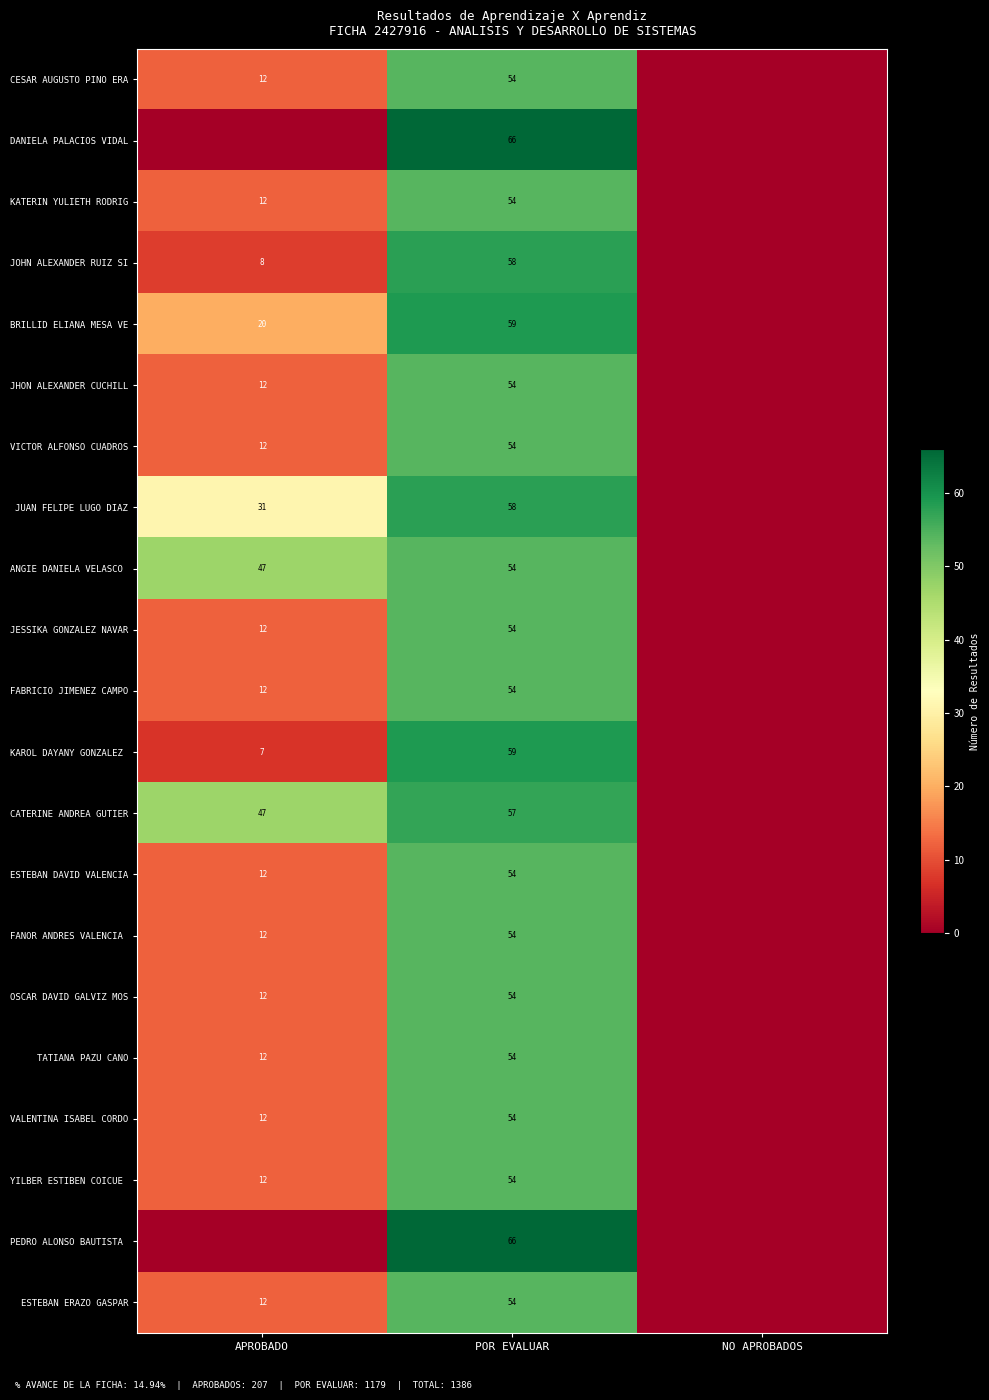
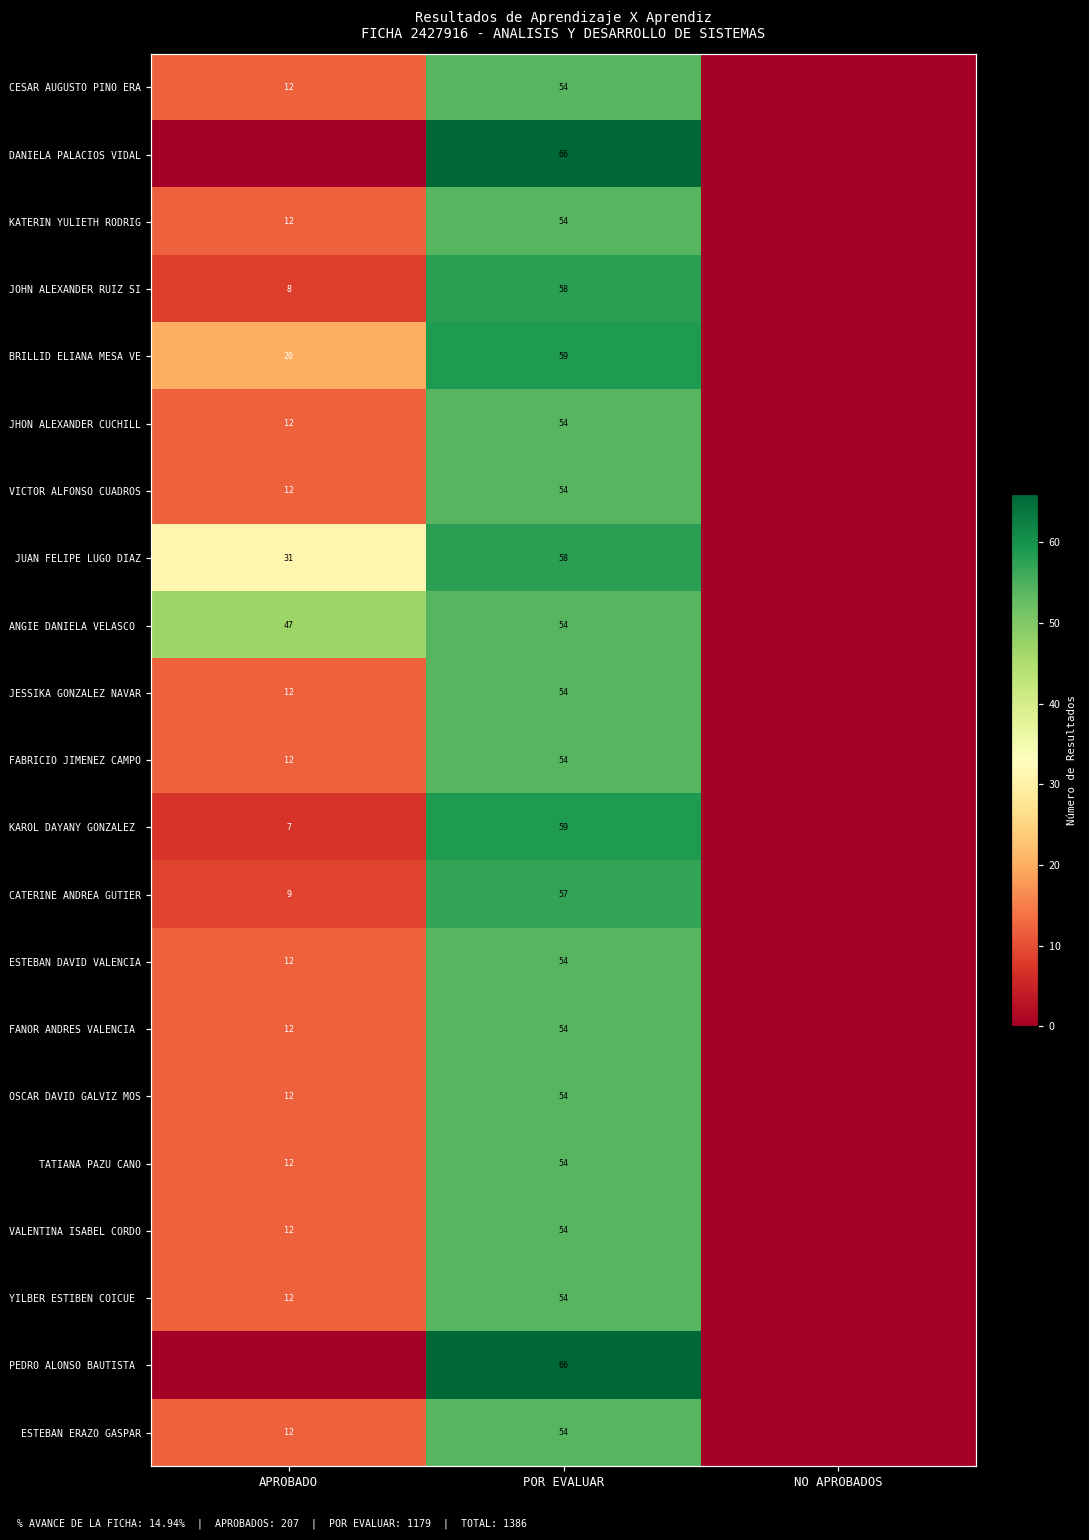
  {
    "CESAR AUGUSTO PINO ERA": {
      "APROBADO": 12,
      "POR EVALUAR": 54
    },
    "DANIELA PALACIOS VIDAL": {
      "POR EVALUAR": 66
    },
    "KATERIN YULIETH RODRIG": {
      "APROBADO": 12,
      "POR EVALUAR": 54
    },
    "JOHN ALEXANDER RUIZ SI": {
      "APROBADO": 8,
      "POR EVALUAR": 58
    },
    "BRILLID ELIANA MESA VE": {
      "APROBADO": 20,
      "POR EVALUAR": 59
    },
    "JHON ALEXANDER CUCHILL": {
      "APROBADO": 12,
      "POR EVALUAR": 54
    },
    "VICTOR ALFONSO CUADROS": {
      "APROBADO": 12,
      "POR EVALUAR": 54
    },
    "JUAN FELIPE LUGO DIAZ": {
      "APROBADO": 31,
      "POR EVALUAR": 58
    },
    "ANGIE DANIELA VELASCO": {
      "APROBADO": 47,
      "POR EVALUAR": 54
    },
    "JESSIKA GONZALEZ NAVAR": {
      "APROBADO": 12,
      "POR EVALUAR": 54
    },
    "FABRICIO JIMENEZ CAMPO": {
      "APROBADO": 12,
      "POR EVALUAR": 54
    },
    "KAROL DAYANY GONZALEZ": {
      "APROBADO": 7,
      "POR EVALUAR": 59
    },
    "CATERINE ANDREA GUTIER": {
-     "APROBADO": 47,
+     "APROBADO": 9,
      "POR EVALUAR": 57
    },
    "ESTEBAN DAVID VALENCIA": {
      "APROBADO": 12,
      "POR EVALUAR": 54
    },
    "FANOR ANDRES VALENCIA": {
      "APROBADO": 12,
      "POR EVALUAR": 54
    },
    "OSCAR DAVID GALVIZ MOS": {
      "APROBADO": 12,
      "POR EVALUAR": 54
    },
    "TATIANA PAZU CANO": {
      "APROBADO": 12,
      "POR EVALUAR": 54
    },
    "VALENTINA ISABEL CORDO": {
      "APROBADO": 12,
      "POR EVALUAR": 54
    },
    "YILBER ESTIBEN COICUE": {
      "APROBADO": 12,
      "POR EVALUAR": 54
    },
    "PEDRO ALONSO BAUTISTA": {
      "POR EVALUAR": 66
    },
    "ESTEBAN ERAZO GASPAR": {
      "APROBADO": 12,
      "POR EVALUAR": 54
    }
  }
